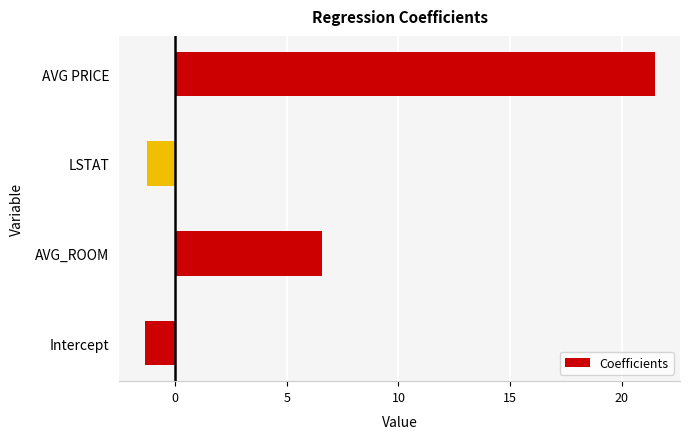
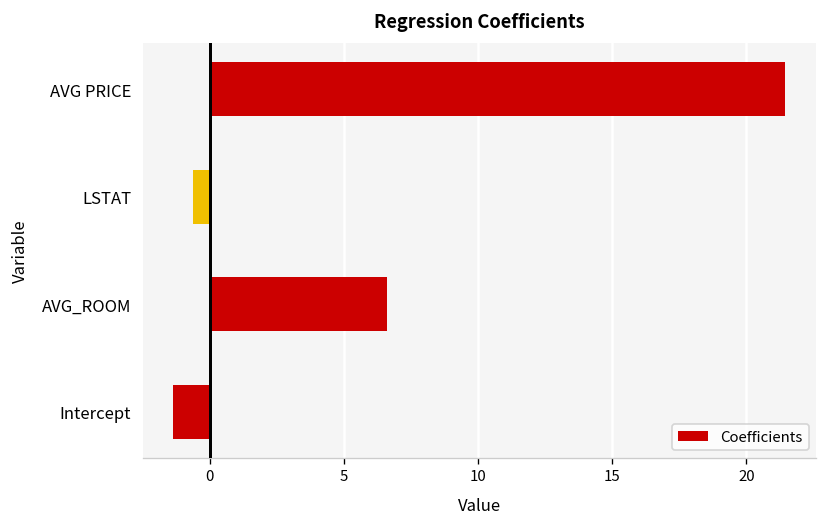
  {
    "AVG PRICE": 21.5,
-   "LSTAT": -1.3,
+   "LSTAT": -0.6,
    "AVG_ROOM": 6.6,
    "Intercept": -1.4
  }
